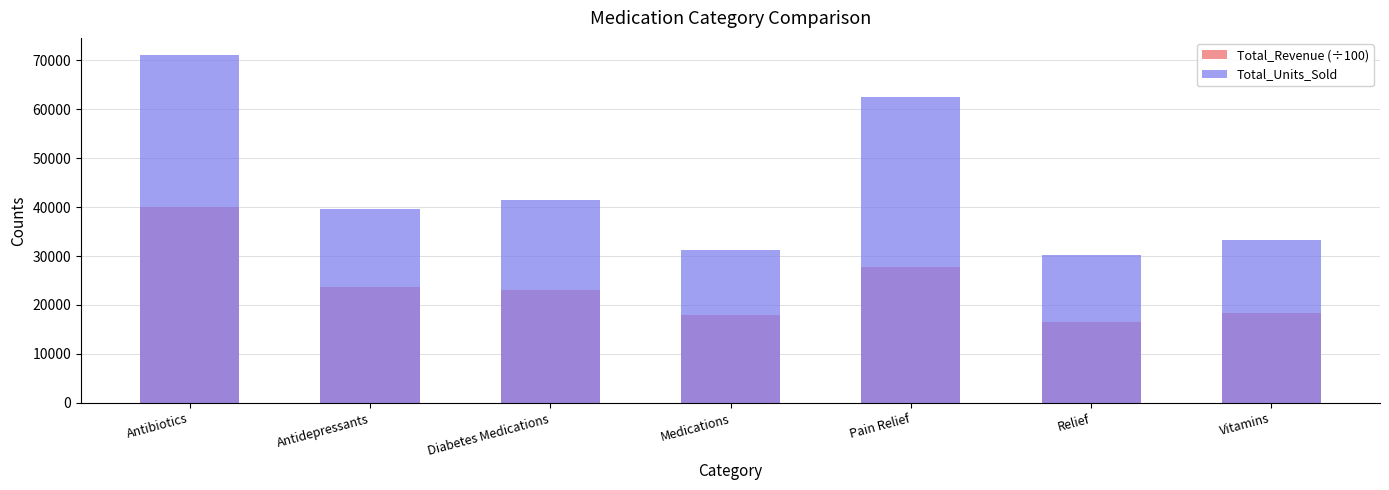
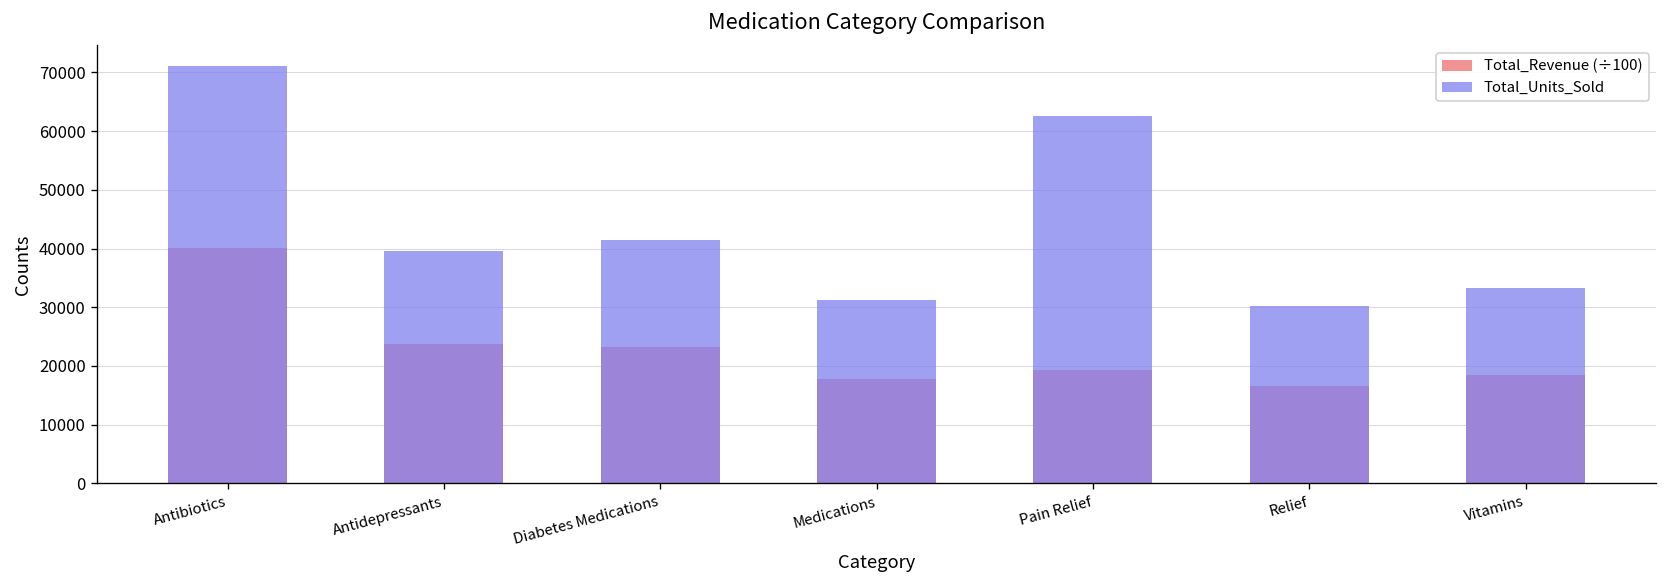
  {
    "Total_Revenue (÷100)": {
-     "Pain Relief": 28000
+     "Pain Relief": 19000
    },
    "Total_Units_Sold": {
      "Antibiotics": 71000,
      "Antidepressants": 40000,
      "Diabetes Medications": 42000,
      "Medications": 31000,
      "Pain Relief": 63000,
      "Relief": 30000,
      "Vitamins": 33000
    }
  }
